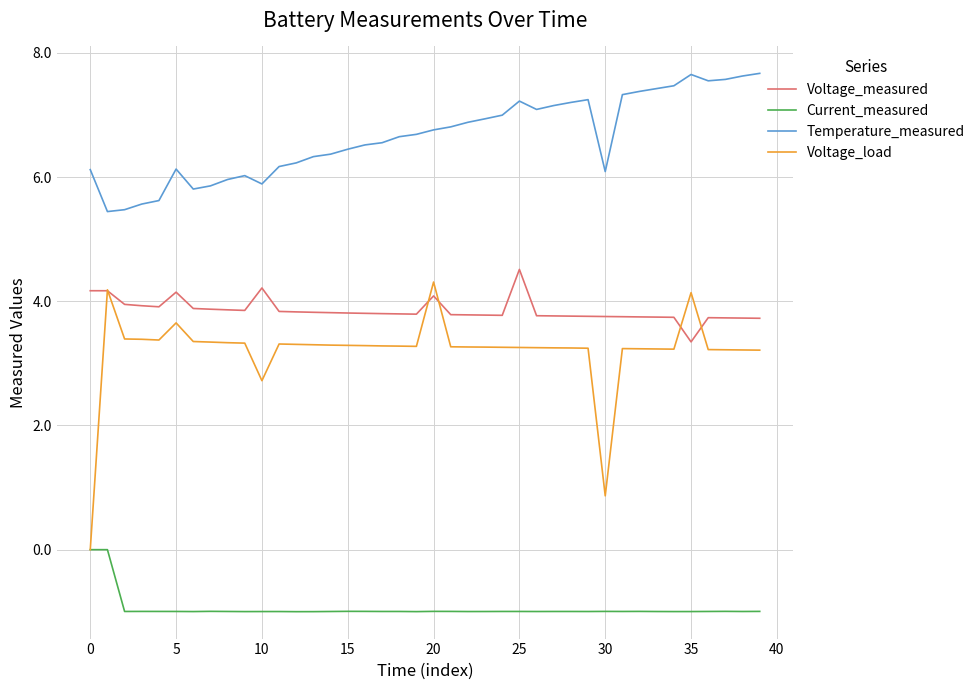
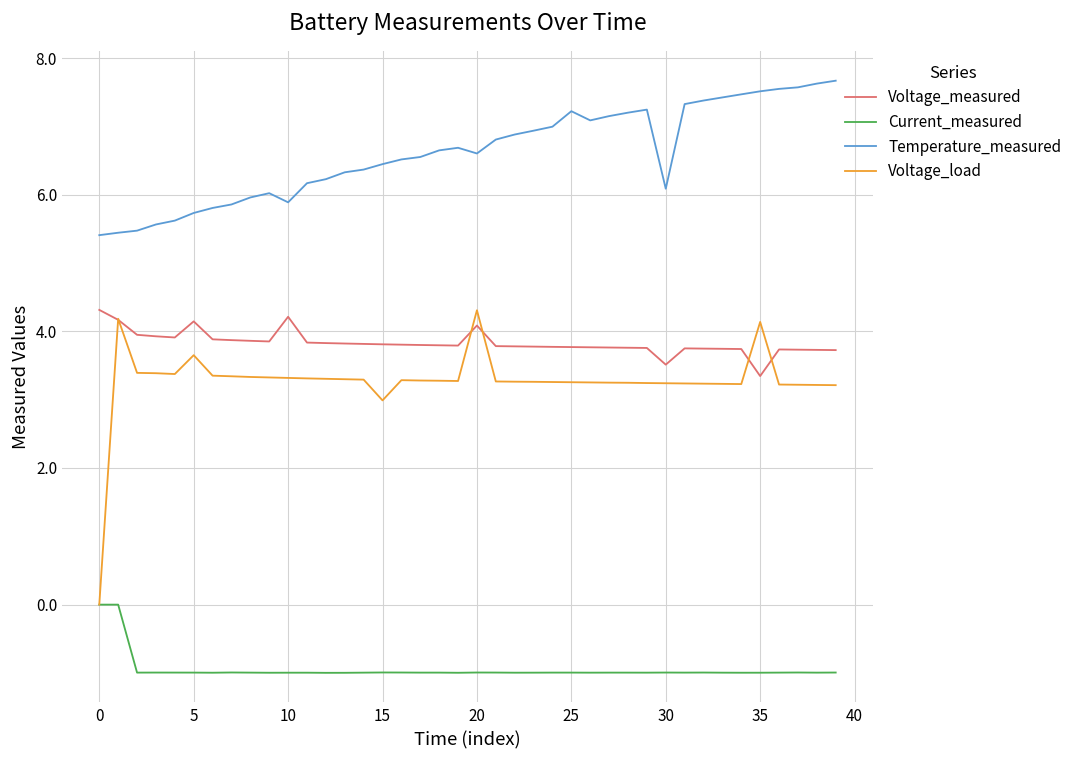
  {
    "Voltage_measured": {
-     "0": 4.2,
+     "0": 4.3,
      "5": 4.1,
      "10": 4.2,
      "15": 3.8,
      "20": 4.1,
-     "25": 4.5,
-     "30": 3.8,
+     "25": 3.8,
+     "30": 3.5,
      "35": 3.3
    },
    "Current_measured": {
      "5": -1.0,
      "10": -1.0,
      "15": -1.0,
      "20": -1.0,
      "25": -1.0,
      "30": -1.0,
      "35": -1.0
    },
    "Temperature_measured": {
-     "0": 6.1,
-     "5": 6.1,
+     "0": 5.4,
+     "5": 5.7,
      "10": 5.9,
      "15": 6.4,
-     "20": 6.8,
+     "20": 6.6,
      "25": 7.2,
      "30": 6.1,
-     "35": 7.7
+     "35": 7.5
    },
    "Voltage_load": {
      "5": 3.7,
-     "10": 2.7,
-     "15": 3.3,
+     "10": 3.3,
+     "15": 3.0,
      "20": 4.3,
      "25": 3.3,
-     "30": 0.9,
+     "30": 3.2,
      "35": 4.1
    }
  }
